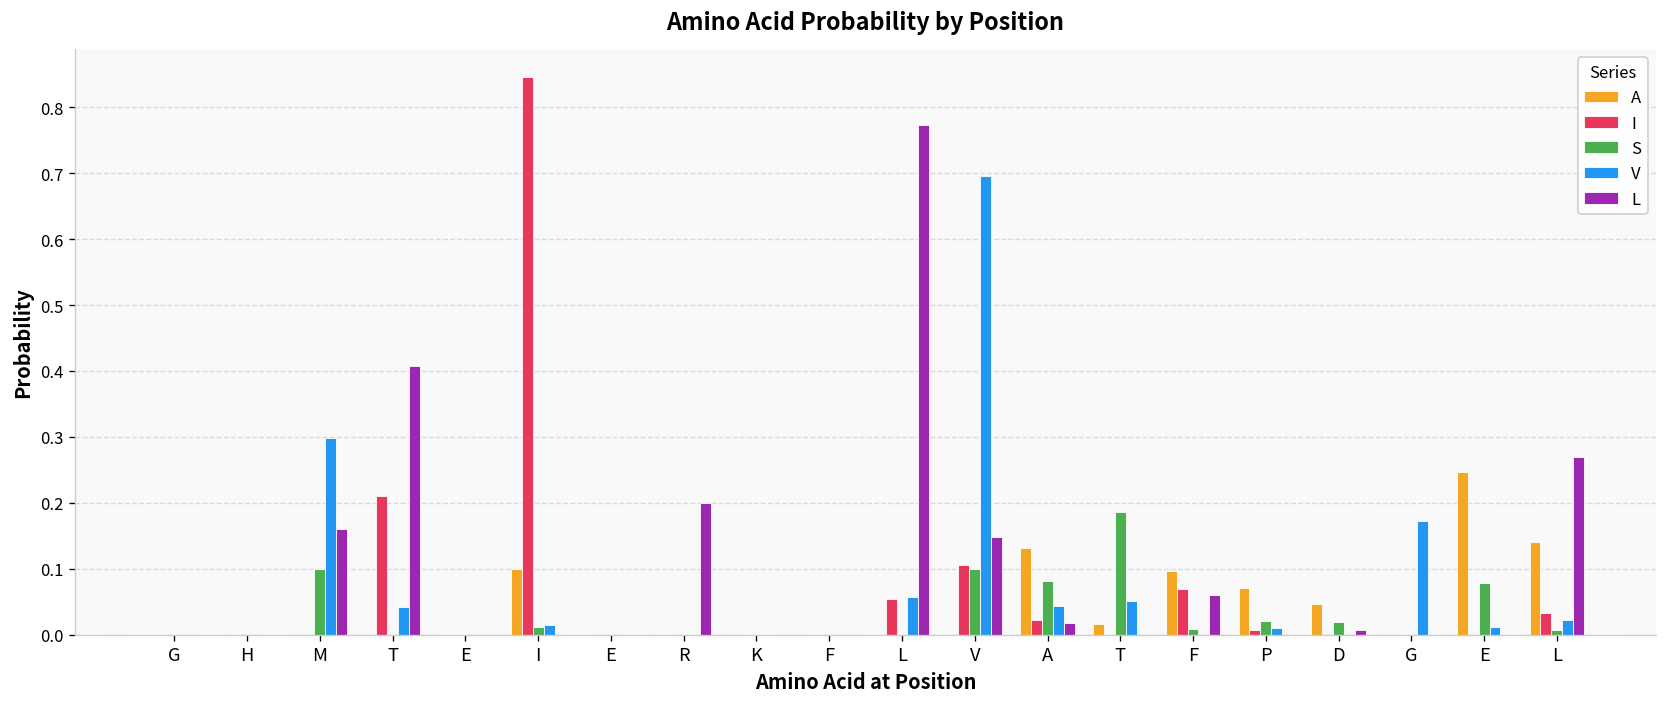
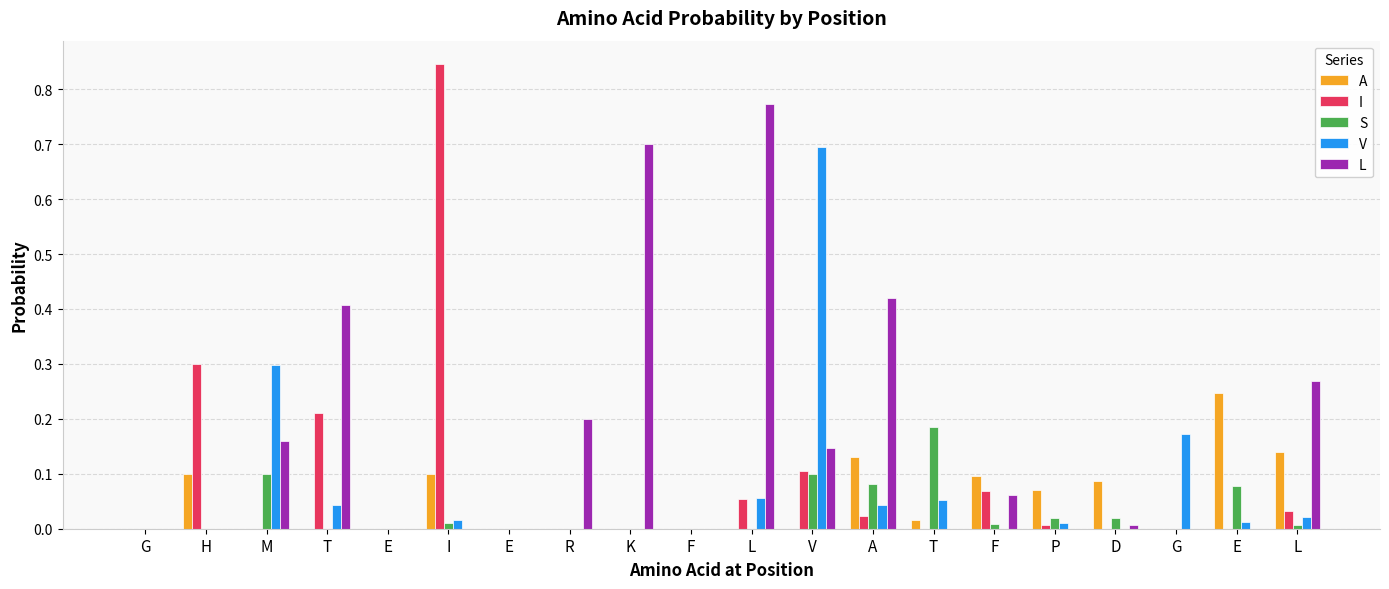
  {
    "A": {
-     "H": 0.0,
+     "H": 0.1,
      "M": 0.00,
      "I": 0.10,
      "R": 0.00,
      "K": 0.00,
      "V": 0.00,
      "A": 0.13,
      "P": 0.07,
-     "D": 0.05
+     "D": 0.09
    },
    "I": {
-     "H": 0.0,
+     "H": 0.3,
      "M": 0.0,
      "I": 0.85,
      "R": 0.0,
      "K": 0.0,
      "V": 0.10,
      "A": 0.02,
      "P": 0.01,
      "D": 0.0
    },
    "S": {
      "H": 0.00,
      "M": 0.10,
      "I": 0.01,
      "R": 0.00,
      "K": 0.00,
      "V": 0.10,
      "A": 0.08,
      "P": 0.02,
      "D": 0.02
    },
    "V": {
      "H": 0.00,
      "M": 0.30,
      "I": 0.02,
      "R": 0.00,
      "K": 0.00,
      "V": 0.70,
      "A": 0.04,
      "P": 0.01,
      "D": 0.00
    },
    "L": {
      "H": 0.00,
      "M": 0.16,
      "I": 0.00,
      "R": 0.20,
-     "K": 0.0,
+     "K": 0.7,
      "V": 0.15,
-     "A": 0.02,
+     "A": 0.42,
      "P": 0.00,
      "D": 0.01
    }
  }
